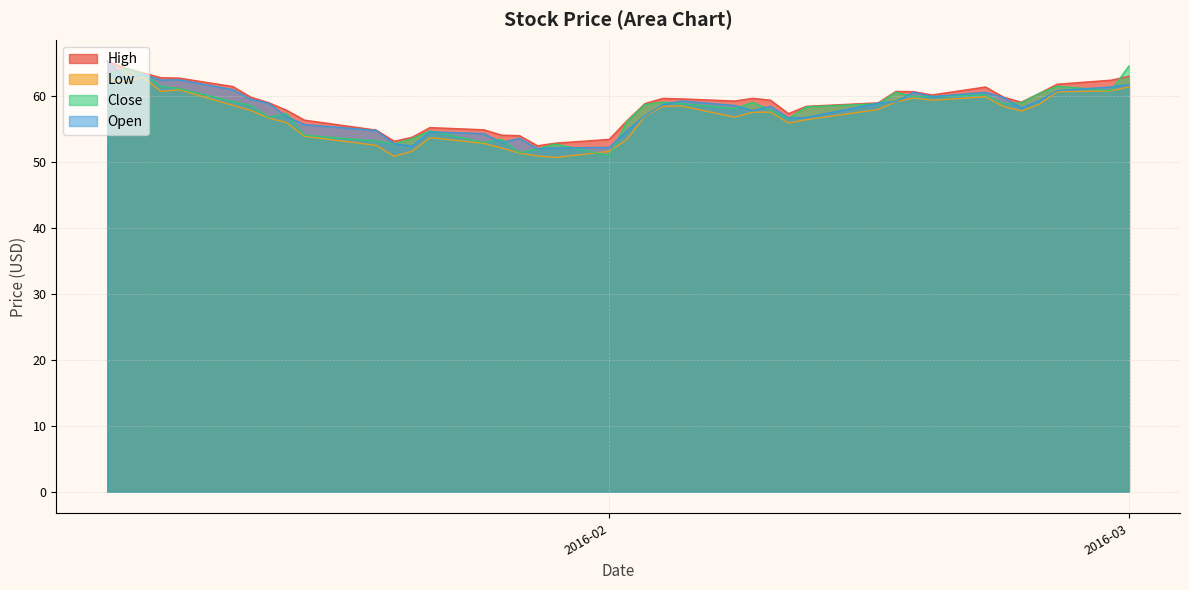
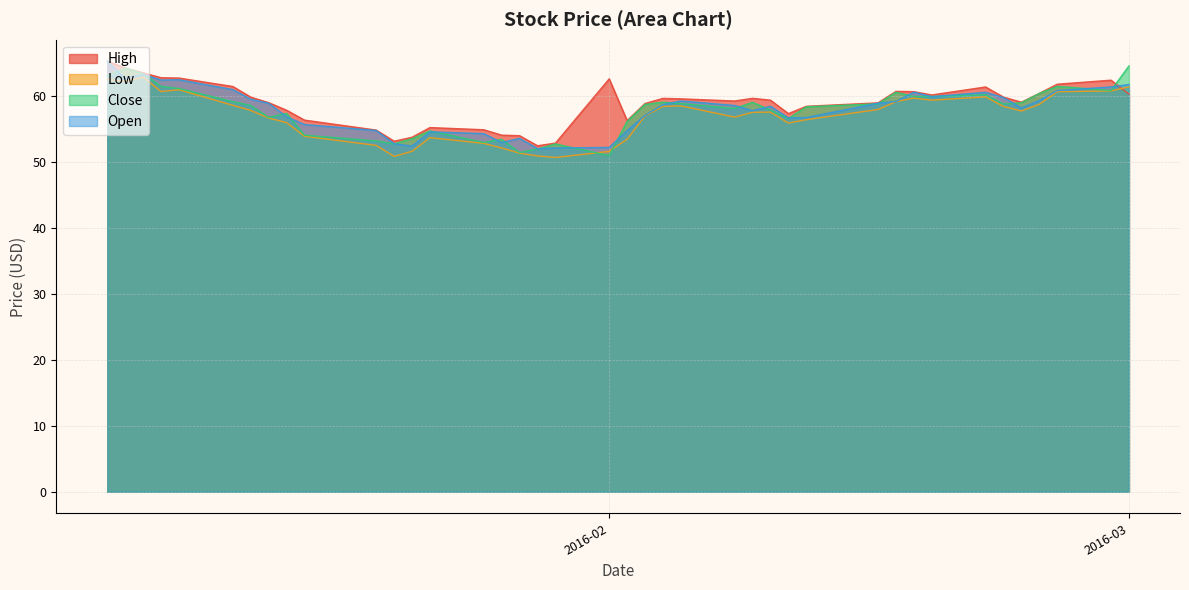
  {
    "High": {
-     "2016-02": 53,
-     "2016-03": 63
+     "2016-02": 63,
+     "2016-03": 60
    },
    "Low": {
      "2016-02": 52
    },
    "Close": {
      "2016-02": 51,
      "2016-03": 65
    },
    "Open": {
      "2016-02": 52
    }
  }
